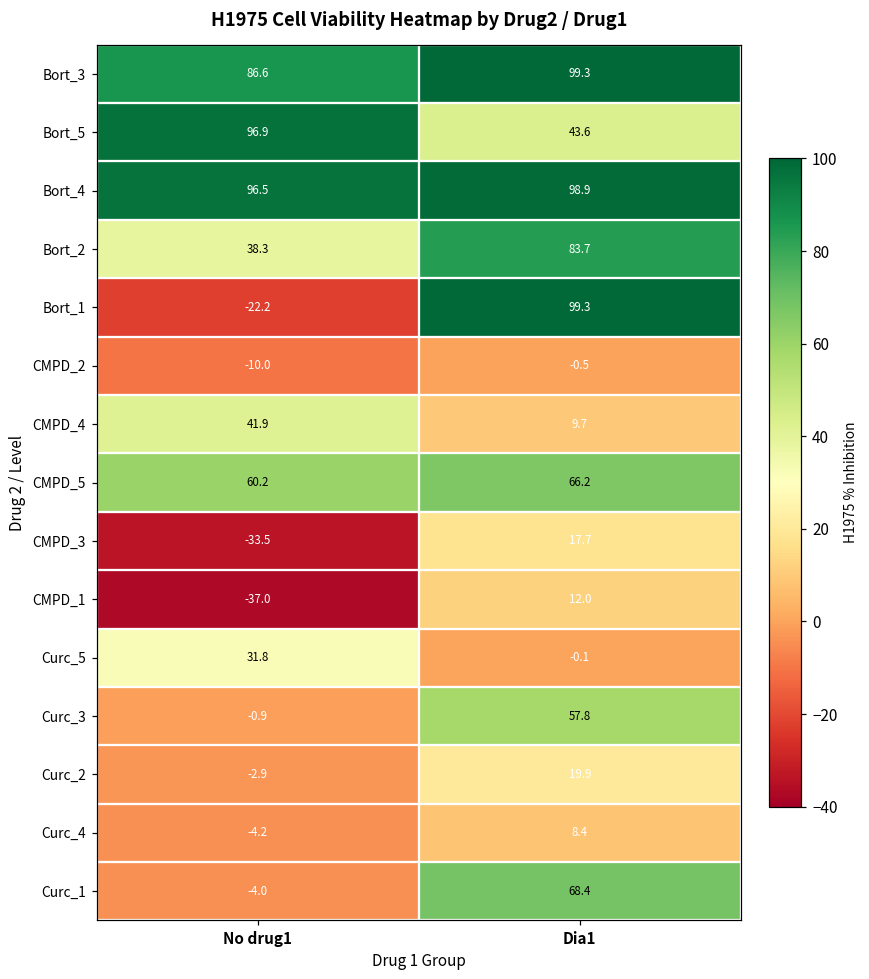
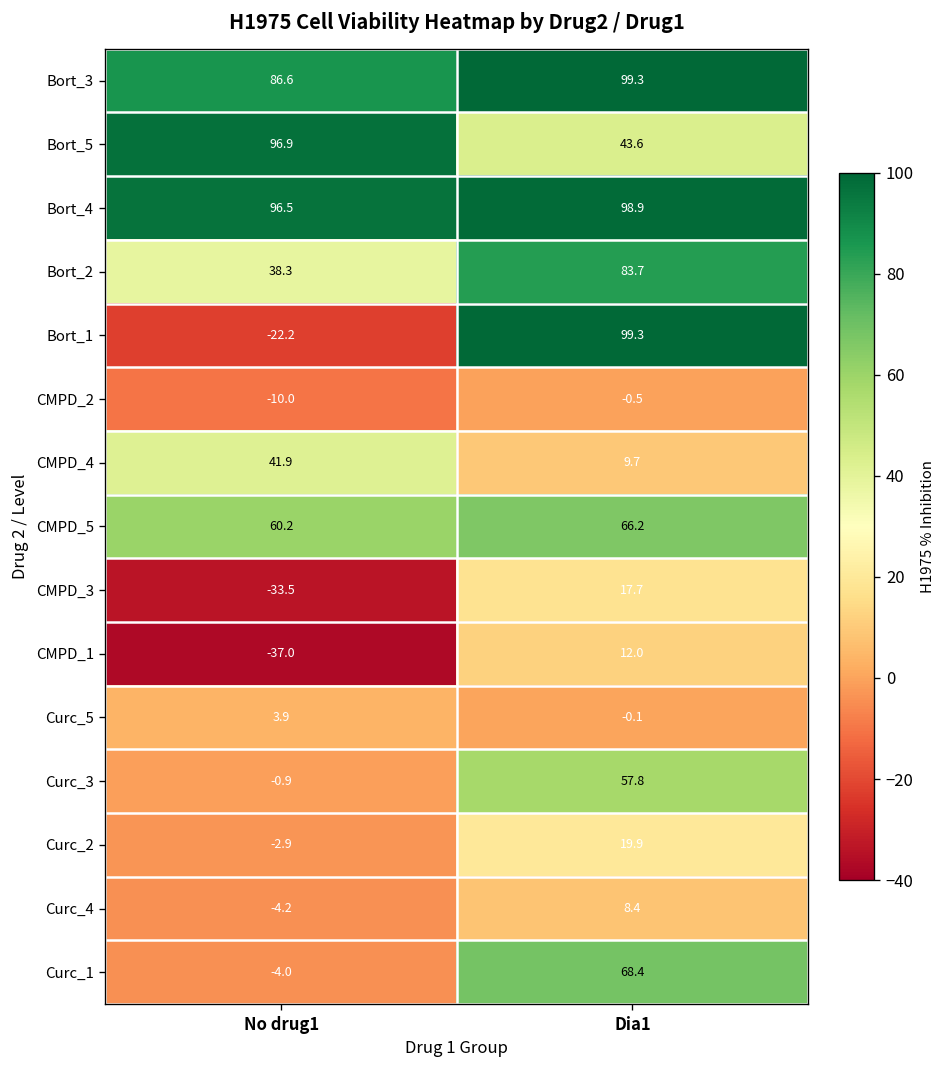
  {
    "Bort_3": {
      "No drug1": 86.6,
      "Dia1": 99.3
    },
    "Bort_5": {
      "No drug1": 96.9,
      "Dia1": 43.6
    },
    "Bort_4": {
      "No drug1": 96.5,
      "Dia1": 98.9
    },
    "Bort_2": {
      "No drug1": 38.3,
      "Dia1": 83.7
    },
    "Bort_1": {
      "No drug1": -22.2,
      "Dia1": 99.3
    },
    "CMPD_2": {
      "No drug1": -10.0,
      "Dia1": -0.5
    },
    "CMPD_4": {
      "No drug1": 41.9,
      "Dia1": 9.7
    },
    "CMPD_5": {
      "No drug1": 60.2,
      "Dia1": 66.2
    },
    "CMPD_3": {
      "No drug1": -33.5,
      "Dia1": 17.7
    },
    "CMPD_1": {
      "No drug1": -37.0,
      "Dia1": 12.0
    },
    "Curc_5": {
-     "No drug1": 31.8,
+     "No drug1": 3.9,
      "Dia1": -0.1
    },
    "Curc_3": {
      "No drug1": -0.9,
      "Dia1": 57.8
    },
    "Curc_2": {
      "No drug1": -2.9,
      "Dia1": 19.9
    },
    "Curc_4": {
      "No drug1": -4.2,
      "Dia1": 8.4
    },
    "Curc_1": {
      "No drug1": -4.0,
      "Dia1": 68.4
    }
  }
